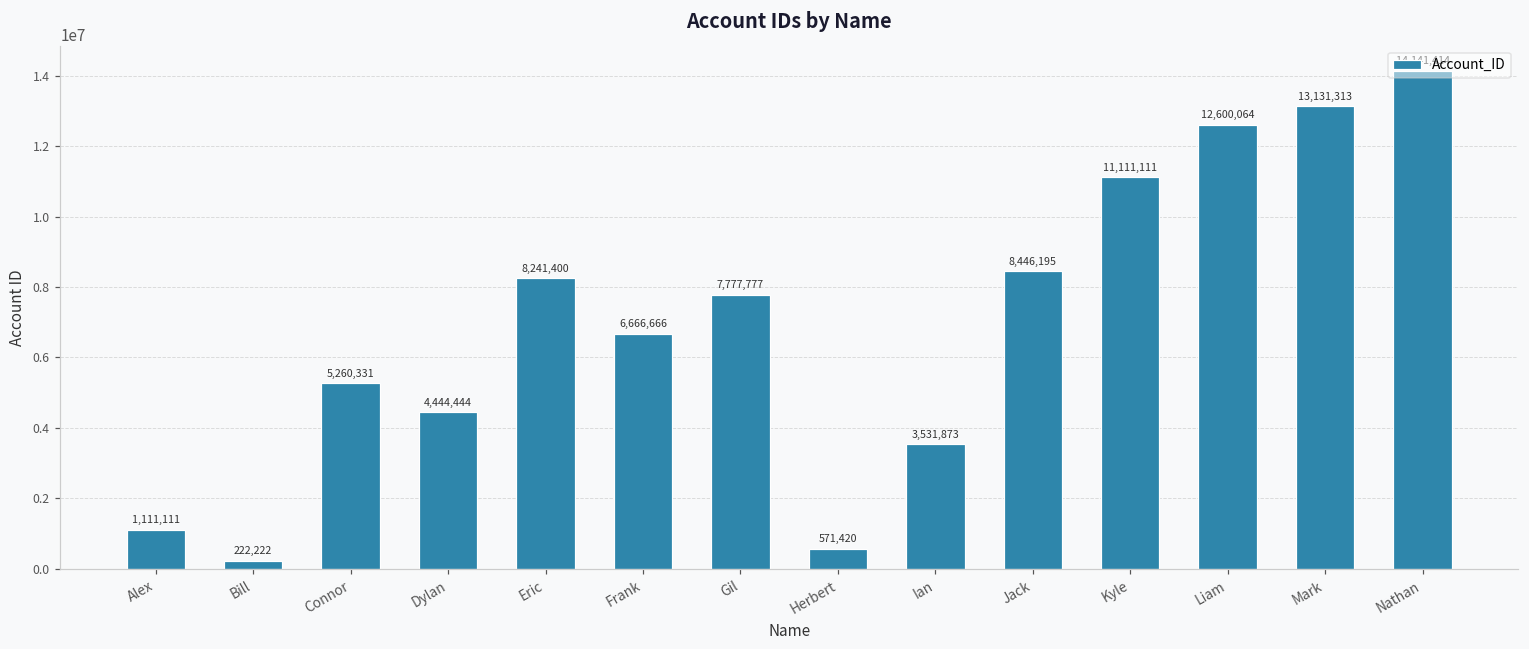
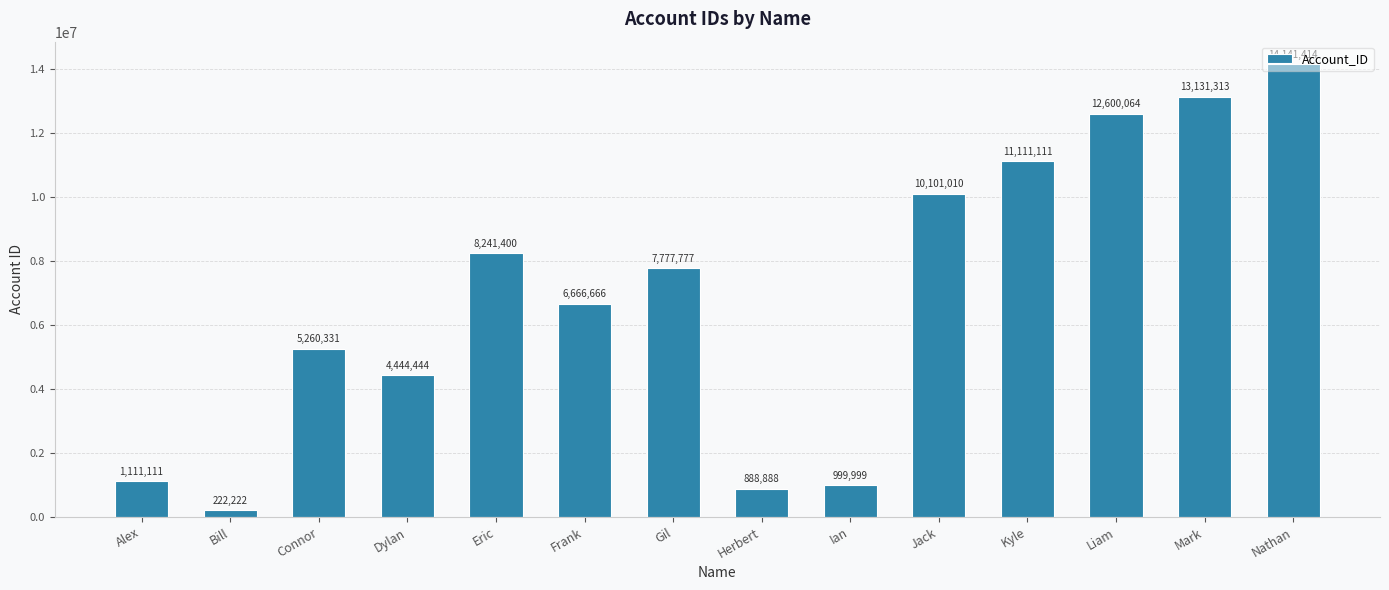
  {
    "Alex": "1,111,111",
    "Bill": "222,222",
    "Connor": "5,260,331",
    "Dylan": "4,444,444",
    "Eric": "8,241,400",
    "Frank": "6,666,666",
    "Gil": "7,777,777",
-   "Herbert": "571,420",
-   "Ian": "3,531,873",
-   "Jack": "8,446,195",
+   "Herbert": "888,888",
+   "Ian": "999,999",
+   "Jack": "10,101,010",
    "Kyle": "11,111,111",
    "Liam": "12,600,064",
    "Mark": "13,131,313"
  }
